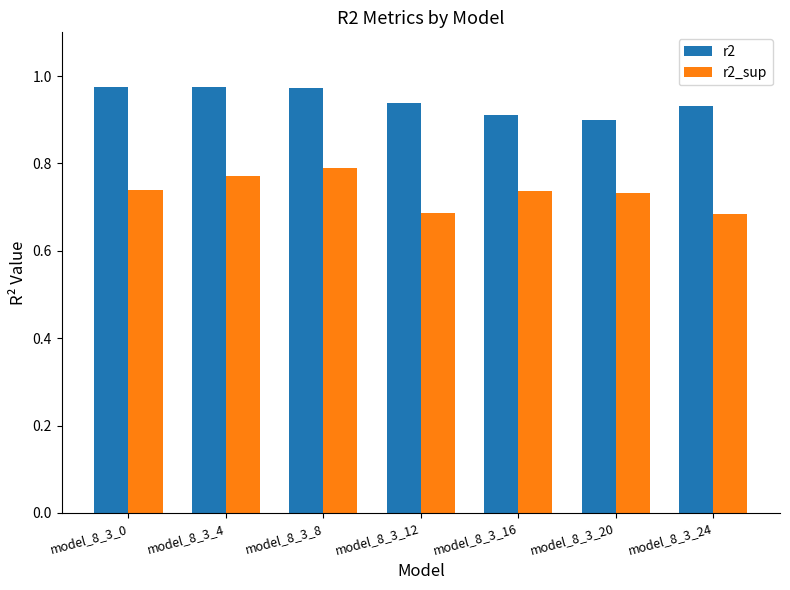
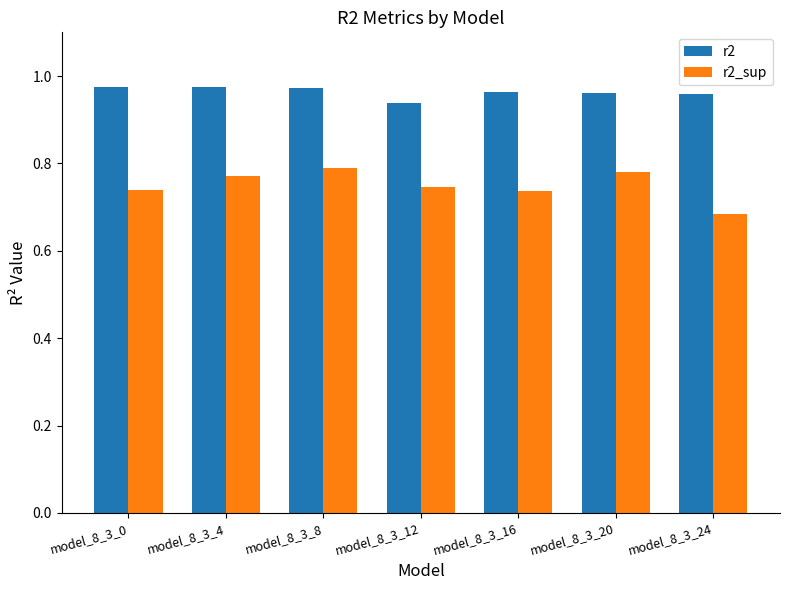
  {
    "r2": {
      "model_8_3_0": 0.98,
      "model_8_3_4": 0.98,
      "model_8_3_8": 0.97,
      "model_8_3_12": 0.94,
-     "model_8_3_16": 0.91,
-     "model_8_3_20": 0.90,
-     "model_8_3_24": 0.93
+     "model_8_3_16": 0.96,
+     "model_8_3_20": 0.96,
+     "model_8_3_24": 0.96
    },
    "r2_sup": {
      "model_8_3_0": 0.74,
      "model_8_3_4": 0.77,
      "model_8_3_8": 0.79,
-     "model_8_3_12": 0.69,
+     "model_8_3_12": 0.75,
      "model_8_3_16": 0.74,
-     "model_8_3_20": 0.73,
+     "model_8_3_20": 0.78,
      "model_8_3_24": 0.68
    }
  }
